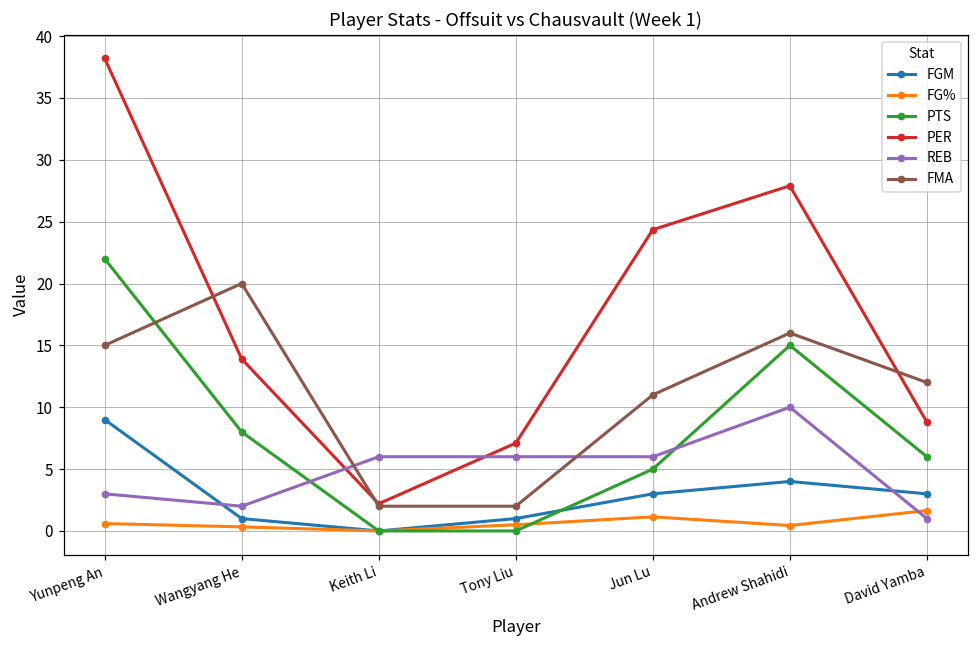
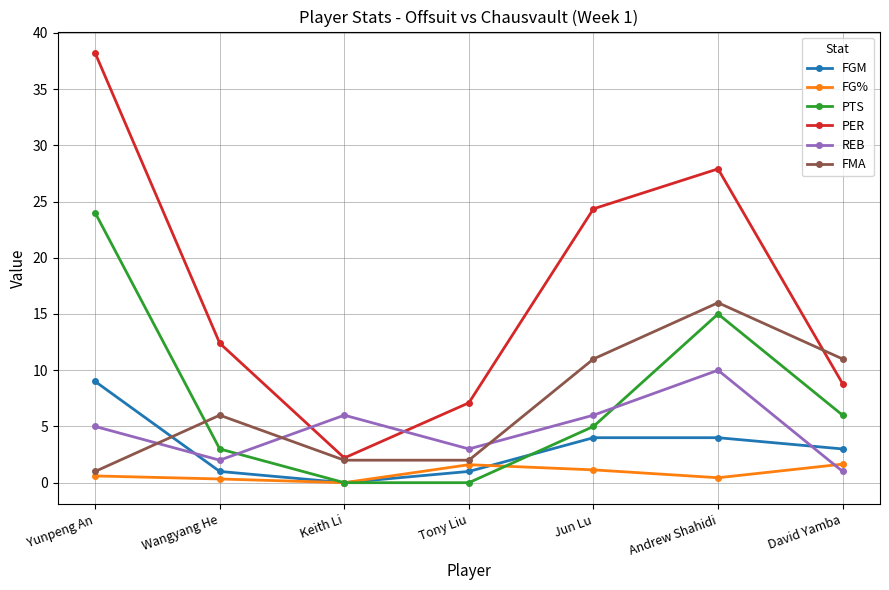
  {
    "FGM": {
      "Yunpeng An": 9,
      "Wangyang He": 1,
      "Tony Liu": 1,
-     "Jun Lu": 3,
+     "Jun Lu": 4,
      "Andrew Shahidi": 4,
      "David Yamba": 3
    },
    "FG%": {
      "Yunpeng An": 0.6,
      "Wangyang He": 0.3,
-     "Tony Liu": 0.5,
+     "Tony Liu": 1.6,
      "Jun Lu": 1.1,
      "Andrew Shahidi": 0.4,
      "David Yamba": 1.7
    },
    "PTS": {
-     "Yunpeng An": 22,
-     "Wangyang He": 8,
+     "Yunpeng An": 24,
+     "Wangyang He": 3,
      "Tony Liu": 0,
      "Jun Lu": 5,
      "Andrew Shahidi": 15,
      "David Yamba": 6
    },
    "PER": {
      "Yunpeng An": 38.2,
-     "Wangyang He": 13.9,
+     "Wangyang He": 12.4,
      "Tony Liu": 7.1,
      "Jun Lu": 24.4,
      "Andrew Shahidi": 27.9,
      "David Yamba": 8.8
    },
    "REB": {
-     "Yunpeng An": 3,
+     "Yunpeng An": 5,
      "Wangyang He": 2,
      "Keith Li": 6,
-     "Tony Liu": 6,
+     "Tony Liu": 3,
      "Jun Lu": 6,
      "Andrew Shahidi": 10,
      "David Yamba": 1
    },
    "FMA": {
-     "Yunpeng An": 15,
-     "Wangyang He": 20,
+     "Yunpeng An": 1,
+     "Wangyang He": 6,
      "Tony Liu": 2,
      "Jun Lu": 11,
      "Andrew Shahidi": 16,
-     "David Yamba": 12
+     "David Yamba": 11
    }
  }
